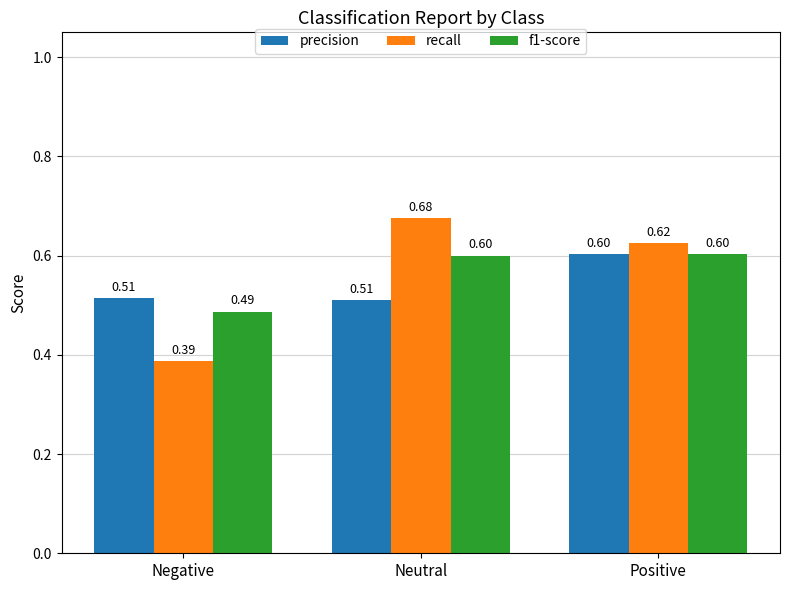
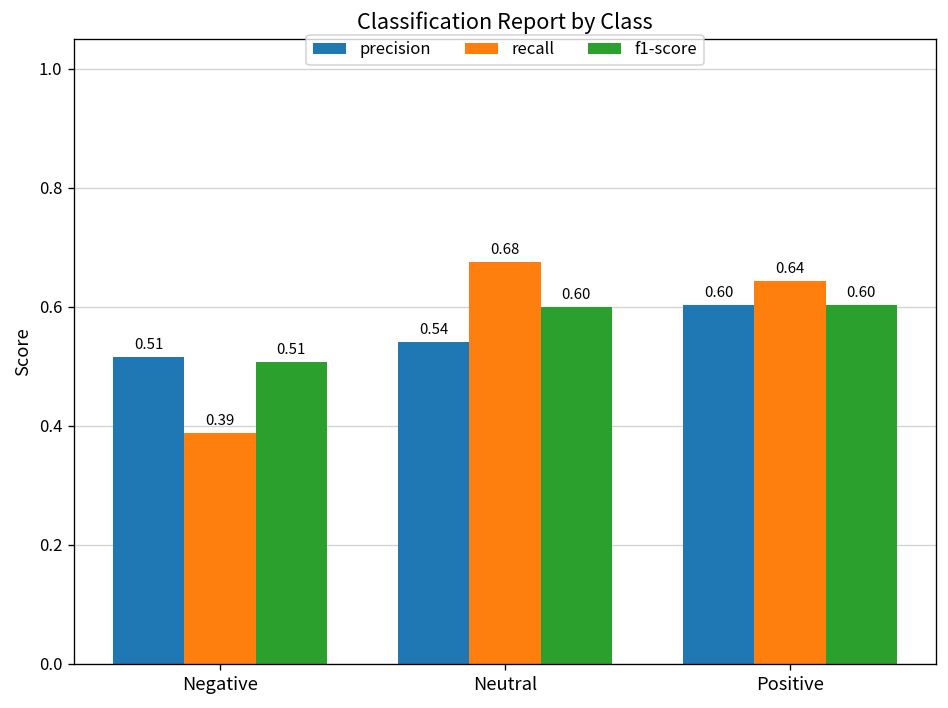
  {
    "precision": {
      "Negative": 0.51,
-     "Neutral": 0.51,
+     "Neutral": 0.54,
      "Positive": 0.60
    },
    "recall": {
      "Negative": 0.39,
      "Neutral": 0.68,
-     "Positive": 0.62
+     "Positive": 0.64
    },
    "f1-score": {
-     "Negative": 0.49,
+     "Negative": 0.51,
      "Neutral": 0.60,
      "Positive": 0.60
    }
  }
